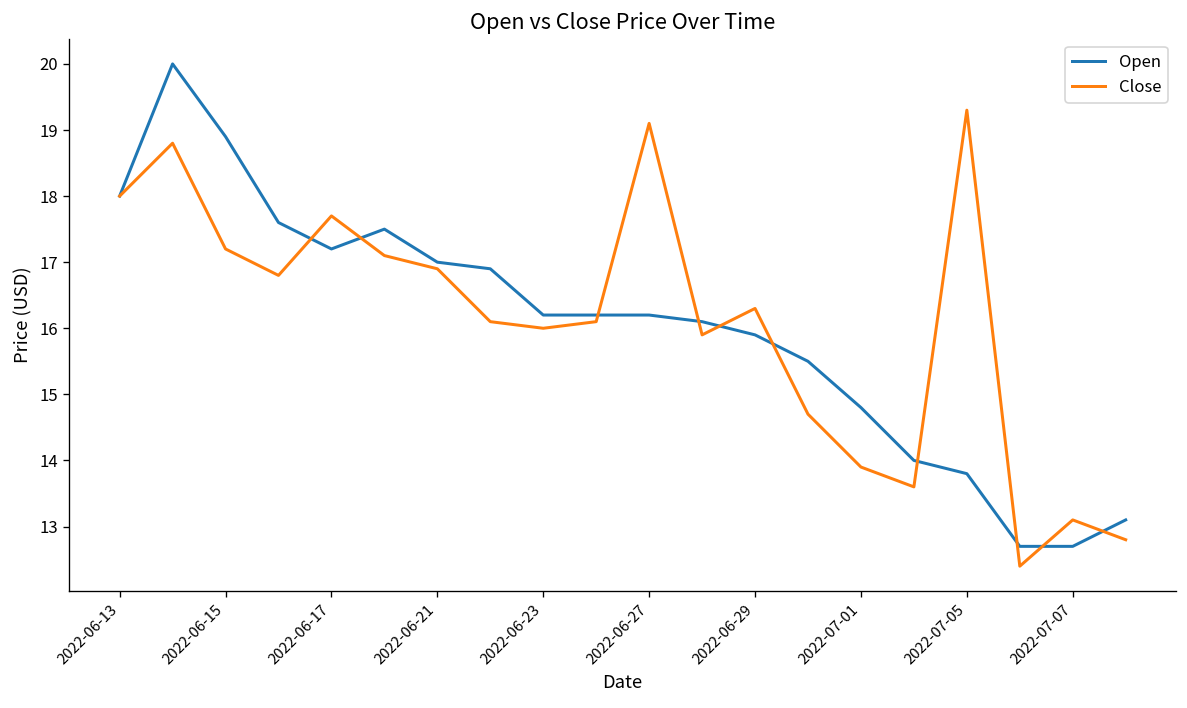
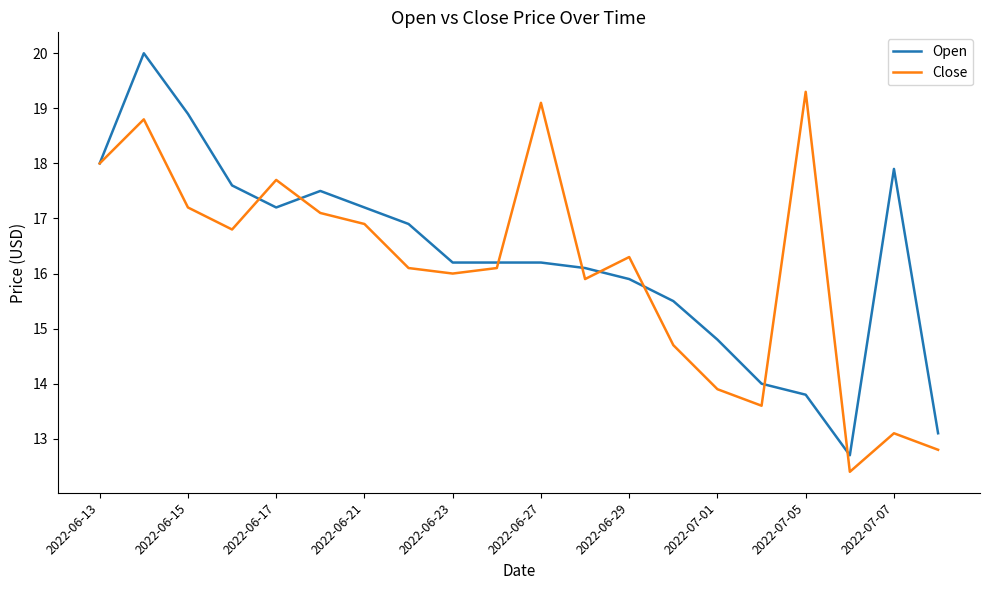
  {
    "Open": {
      "2022-06-15": 18.9,
      "2022-06-17": 17.2,
-     "2022-06-21": 17.0,
+     "2022-06-21": 17.2,
      "2022-06-23": 16.2,
      "2022-06-27": 16.2,
      "2022-06-29": 15.9,
      "2022-07-01": 14.8,
      "2022-07-05": 13.8,
-     "2022-07-07": 12.7
+     "2022-07-07": 17.9
    },
    "Close": {
      "2022-06-15": 17.2,
      "2022-06-17": 17.7,
      "2022-06-21": 16.9,
      "2022-06-23": 16.0,
      "2022-06-27": 19.1,
      "2022-06-29": 16.3,
      "2022-07-01": 13.9,
      "2022-07-05": 19.3,
      "2022-07-07": 13.1
    }
  }
